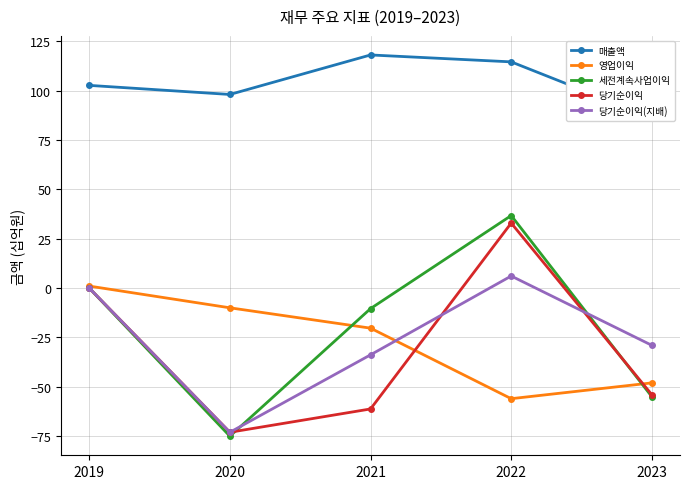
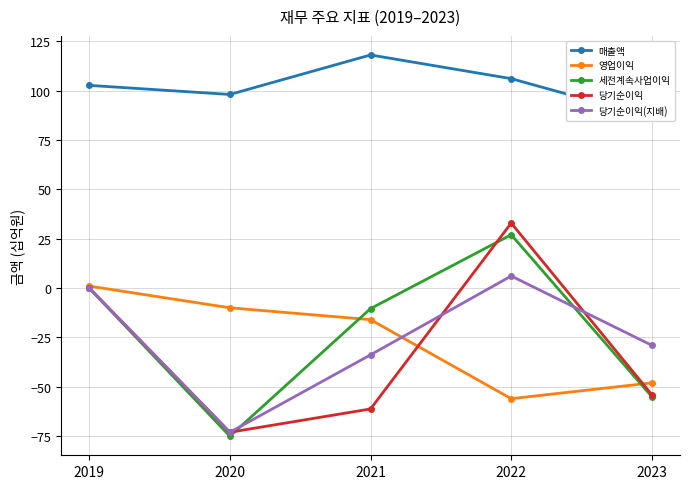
  {
    "매출액": {
      "2019": 103,
      "2020": 98,
      "2021": 118,
-     "2022": 115
+     "2022": 106
    },
    "영업이익": {
      "2020": -10,
-     "2021": -20,
+     "2021": -16,
      "2022": -56,
      "2023": -48
    },
    "세전계속사업이익": {
      "2020": -75,
      "2021": -10,
-     "2022": 37
+     "2022": 27
    },
    "당기순이익": {
      "2021": -61,
      "2022": 33
    },
    "당기순이익(지배)": {
      "2021": -34,
      "2022": 6,
      "2023": -29
    }
  }
